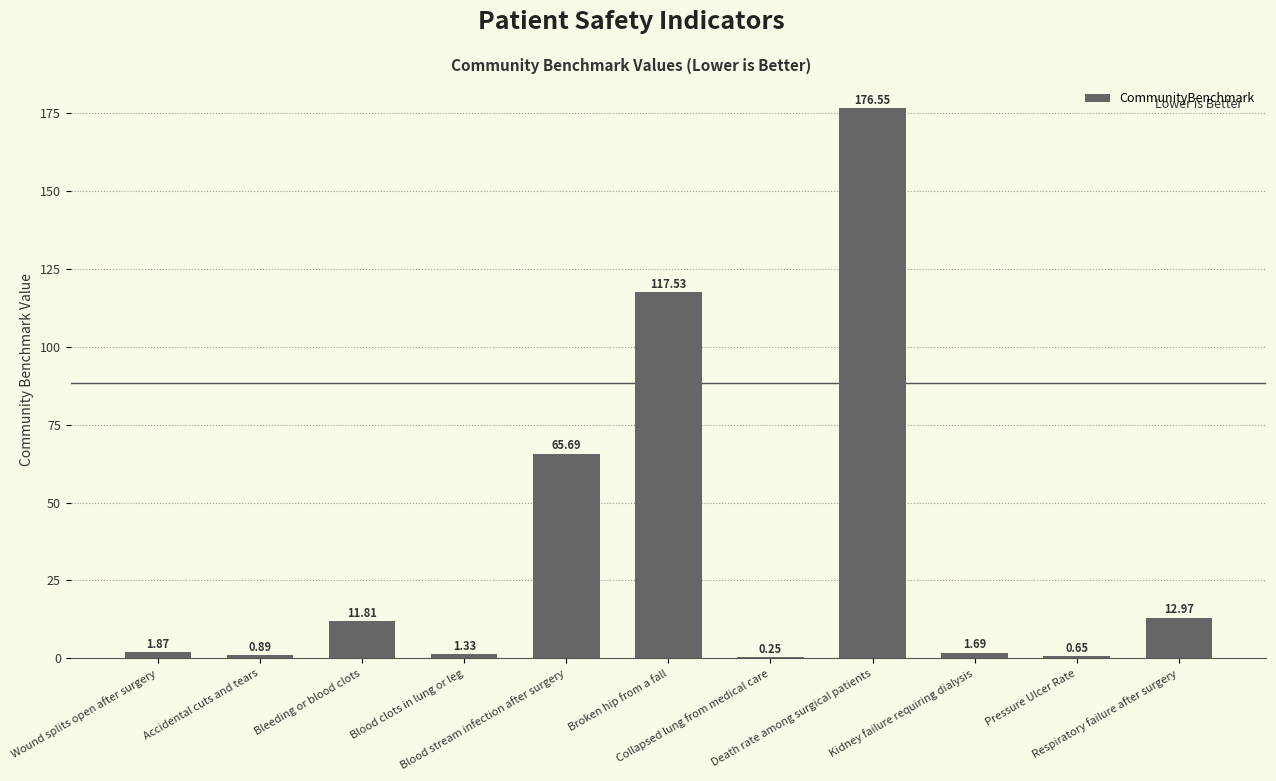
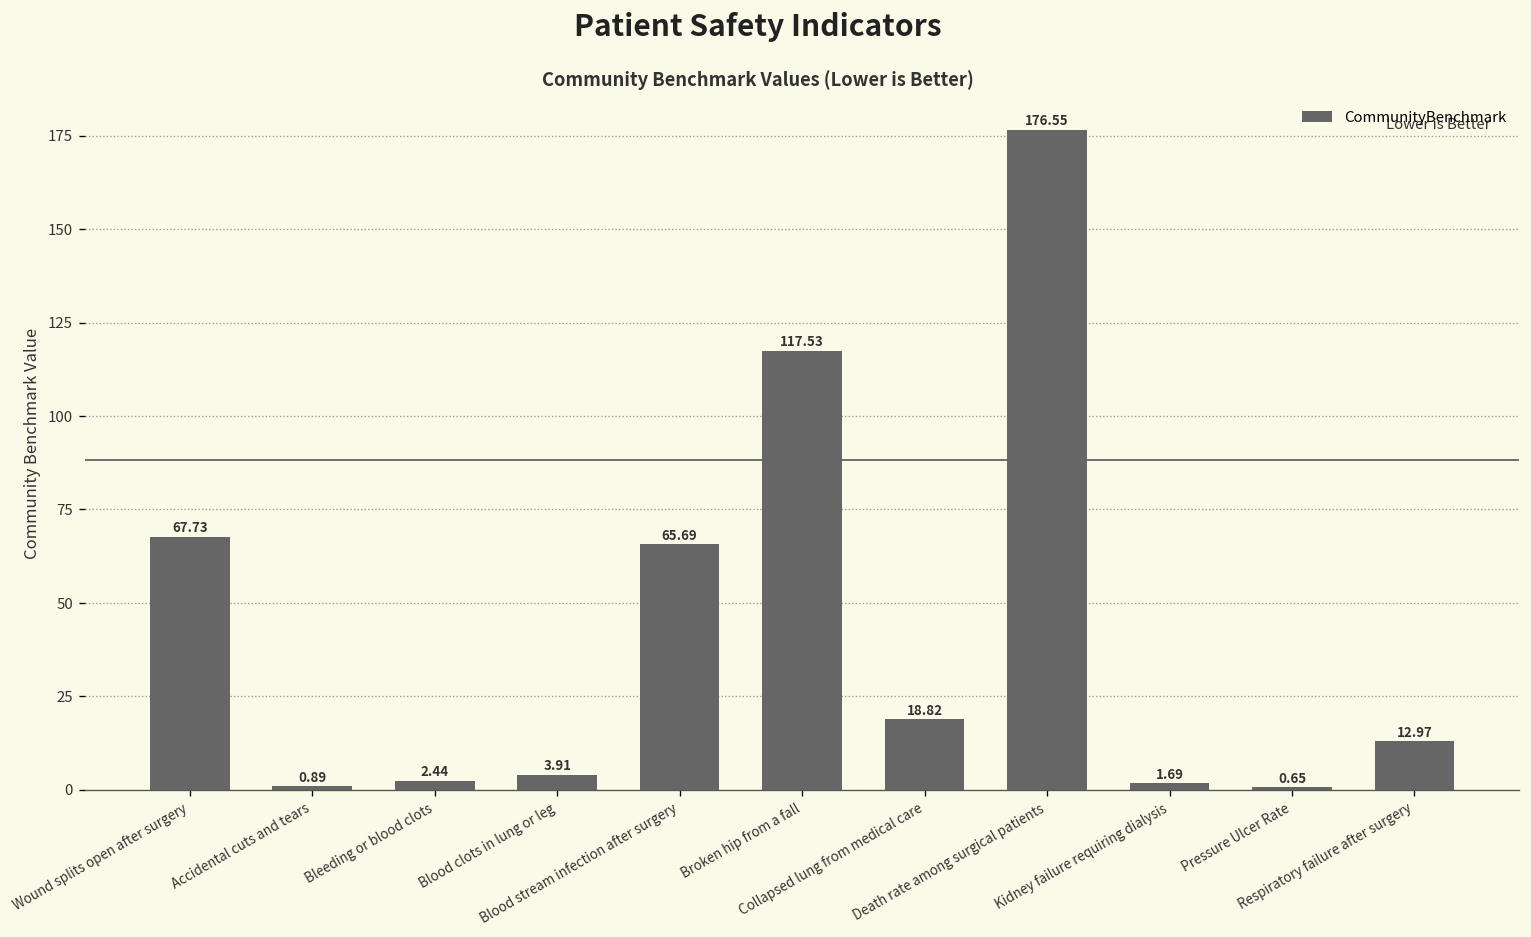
  {
-   "Wound splits open after surgery": 1.87,
+   "Wound splits open after surgery": 67.73,
    "Accidental cuts and tears": 0.89,
-   "Bleeding or blood clots": 11.81,
-   "Blood clots in lung or leg": 1.33,
+   "Bleeding or blood clots": 2.44,
+   "Blood clots in lung or leg": 3.91,
    "Blood stream infection after surgery": 65.69,
    "Broken hip from a fall": 117.53,
-   "Collapsed lung from medical care": 0.25,
+   "Collapsed lung from medical care": 18.82,
    "Death rate among surgical patients": 176.55,
    "Kidney failure requiring dialysis": 1.69,
    "Pressure Ulcer Rate": 0.65,
    "Respiratory failure after surgery": 12.97
  }
